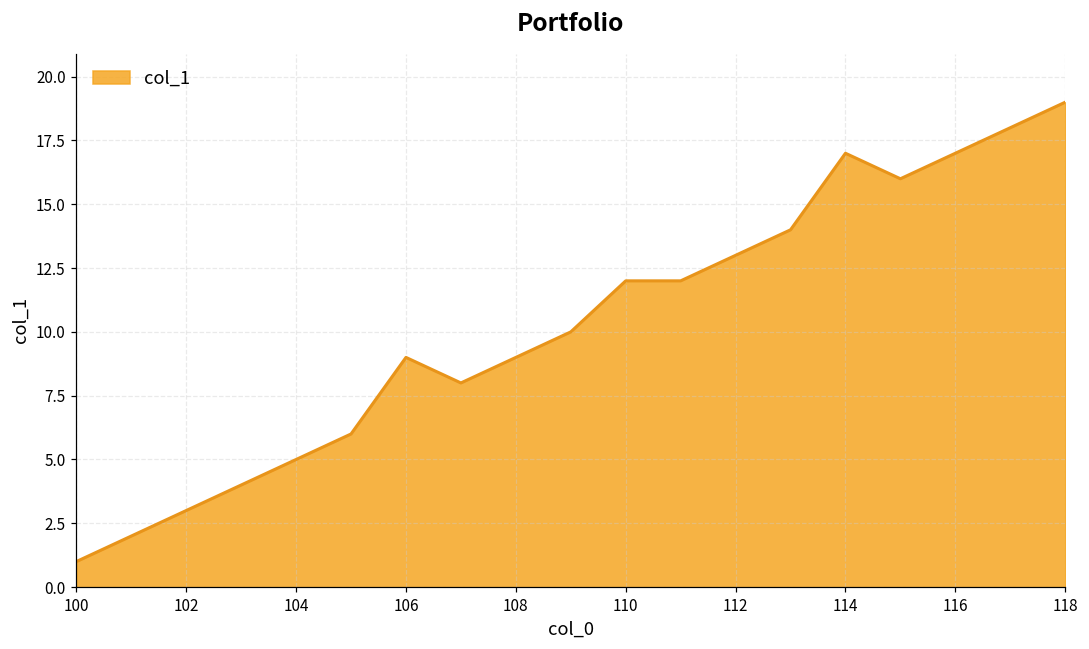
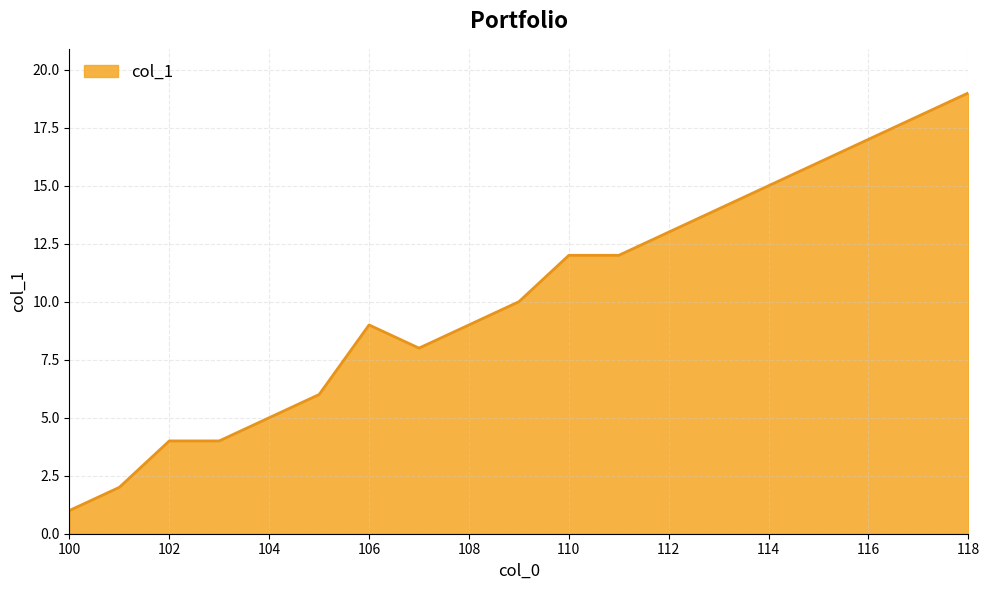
  {
    "100": 1,
-   "102": 3,
+   "102": 4,
    "104": 5,
    "106": 9,
    "108": 9,
    "110": 12,
    "112": 13,
-   "114": 17,
+   "114": 15,
    "116": 17,
    "118": 19
  }
